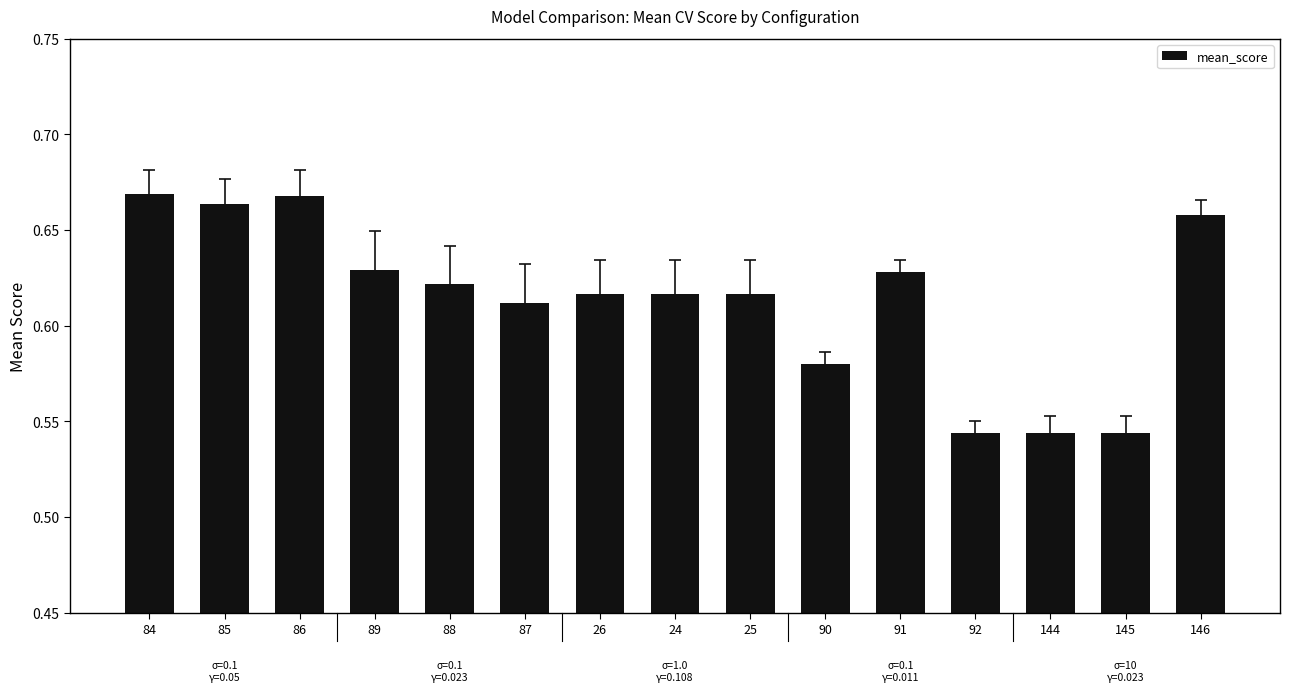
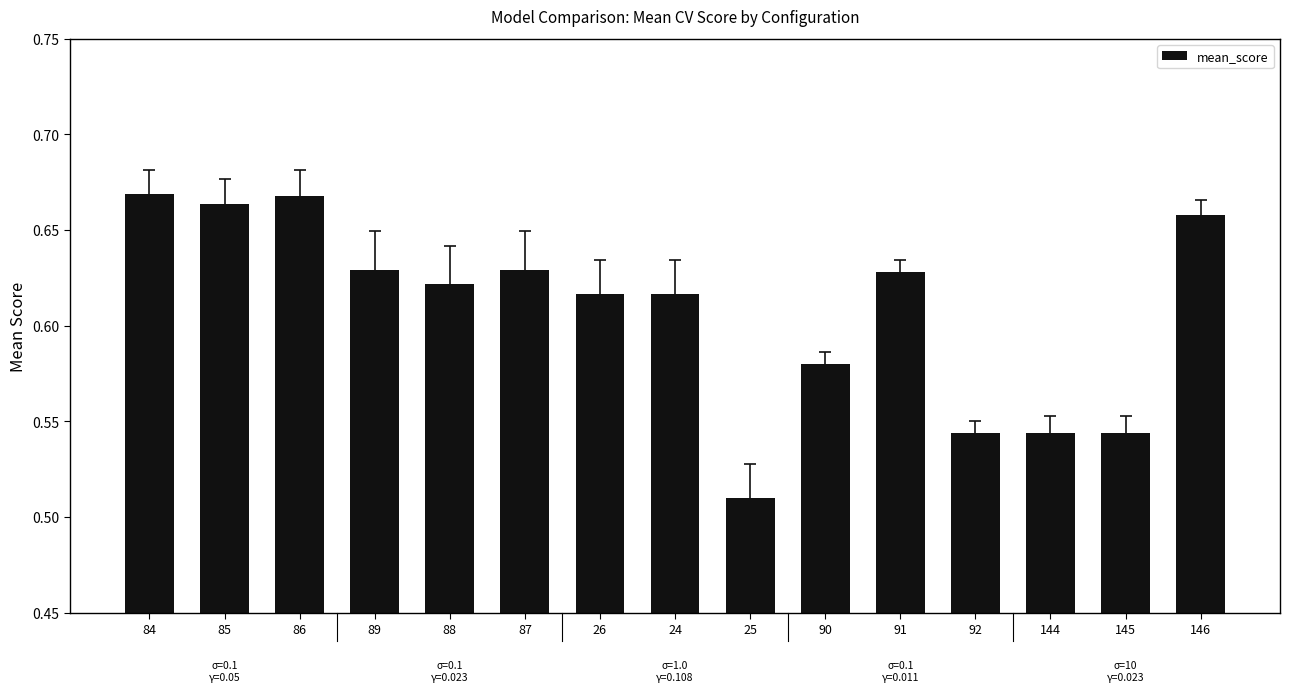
  {
    "mean_score": {
      "84": 0.669,
      "86": 0.668,
      "89": 0.629,
-     "87": 0.612,
+     "87": 0.629,
      "26": 0.617,
-     "25": 0.617,
+     "25": 0.510,
      "90": 0.580,
      "92": 0.544,
      "144": 0.544,
      "146": 0.658
    }
  }
